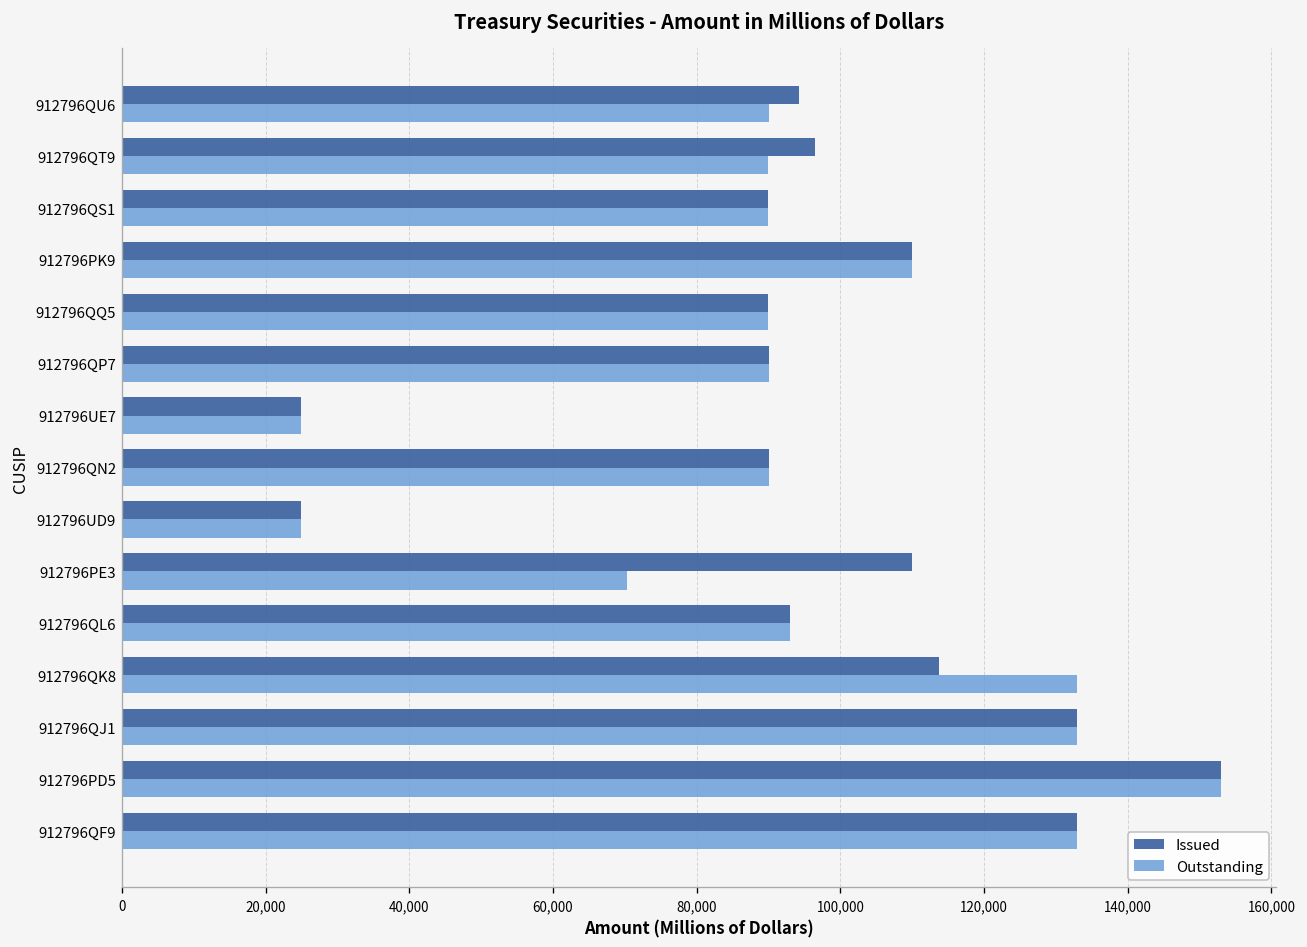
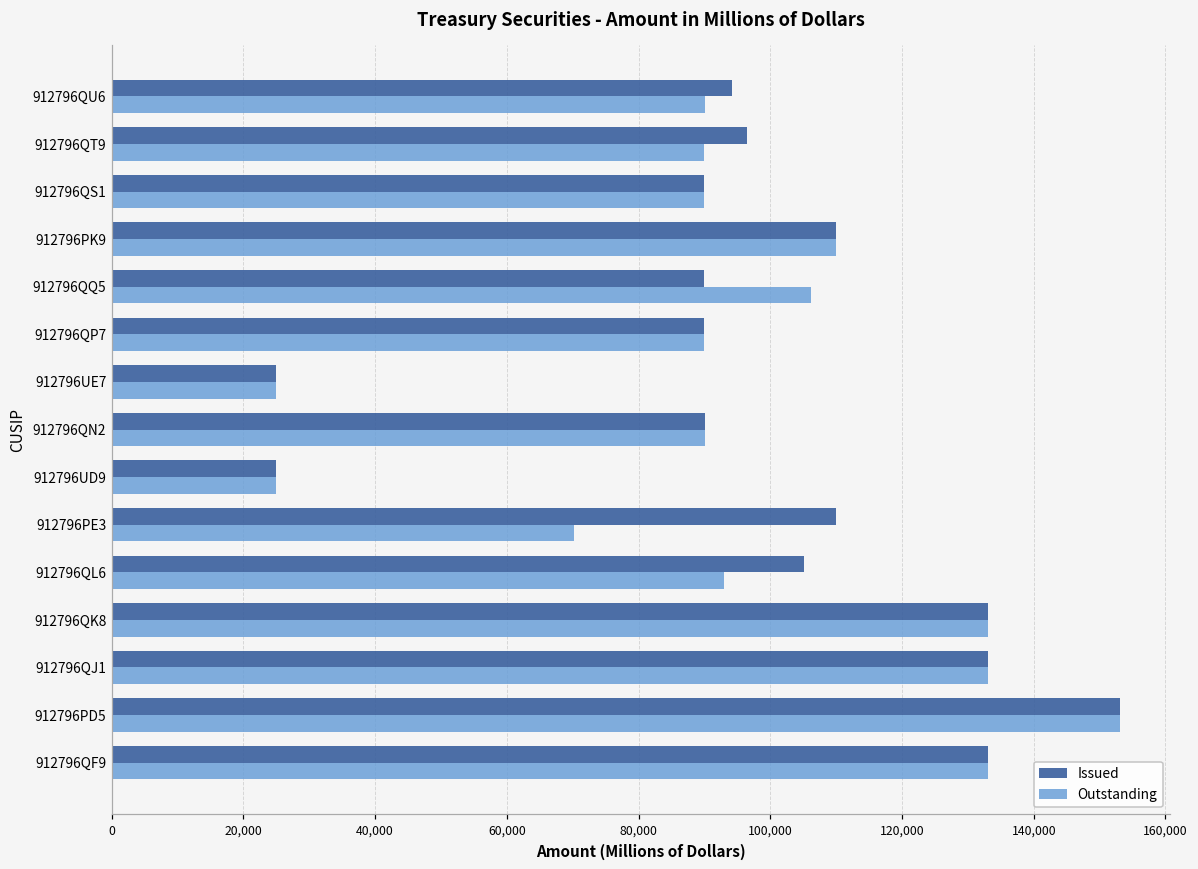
  {
    "Issued": {
      "912796QU6": "94,000",
      "912796QT9": "96,000",
      "912796QS1": "90,000",
      "912796PK9": "110,000",
      "912796QQ5": "90,000",
      "912796QP7": "90,000",
      "912796UE7": "25,000",
      "912796QN2": "90,000",
      "912796UD9": "25,000",
      "912796PE3": "110,000",
-     "912796QL6": "93,000",
-     "912796QK8": "114,000",
+     "912796QL6": "105,000",
+     "912796QK8": "133,000",
      "912796QJ1": "133,000",
      "912796PD5": "153,000",
      "912796QF9": "133,000"
    },
    "Outstanding": {
      "912796QU6": "90,000",
      "912796QT9": "90,000",
      "912796QS1": "90,000",
      "912796PK9": "110,000",
-     "912796QQ5": "90,000",
+     "912796QQ5": "106,000",
      "912796QP7": "90,000",
      "912796UE7": "25,000",
      "912796QN2": "90,000",
      "912796UD9": "25,000",
      "912796PE3": "70,000",
      "912796QL6": "93,000",
      "912796QK8": "133,000",
      "912796QJ1": "133,000",
      "912796PD5": "153,000",
      "912796QF9": "133,000"
    }
  }
